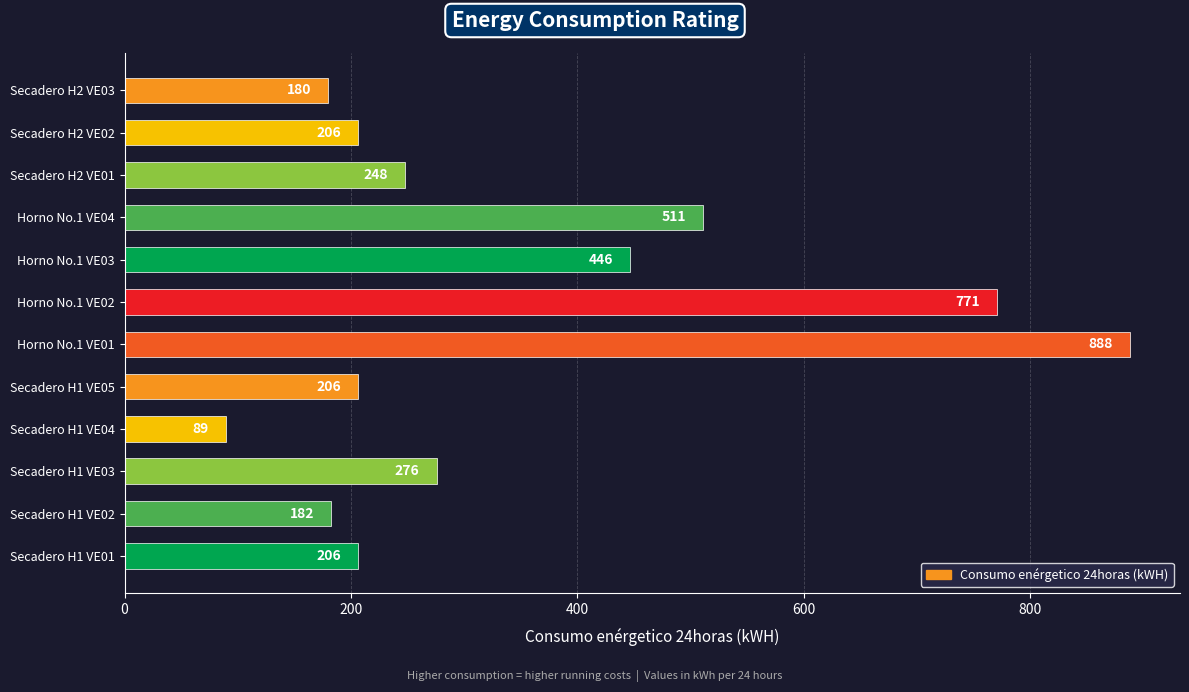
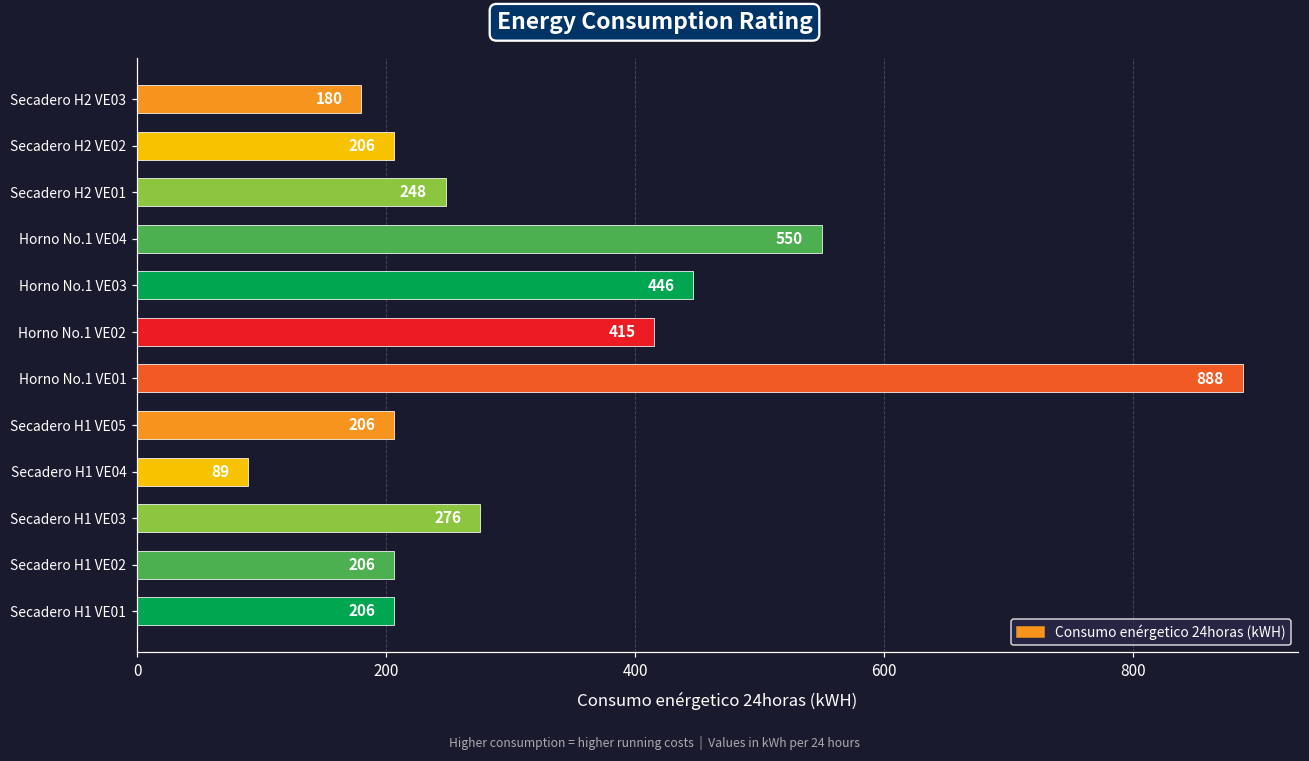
  {
    "Secadero H2 VE03": 180,
    "Secadero H2 VE02": 206,
    "Secadero H2 VE01": 248,
-   "Horno No.1 VE04": 511,
+   "Horno No.1 VE04": 550,
    "Horno No.1 VE03": 446,
-   "Horno No.1 VE02": 771,
+   "Horno No.1 VE02": 415,
    "Horno No.1 VE01": 888,
    "Secadero H1 VE05": 206,
    "Secadero H1 VE04": 89,
    "Secadero H1 VE03": 276,
-   "Secadero H1 VE02": 182,
+   "Secadero H1 VE02": 206,
    "Secadero H1 VE01": 206
  }
